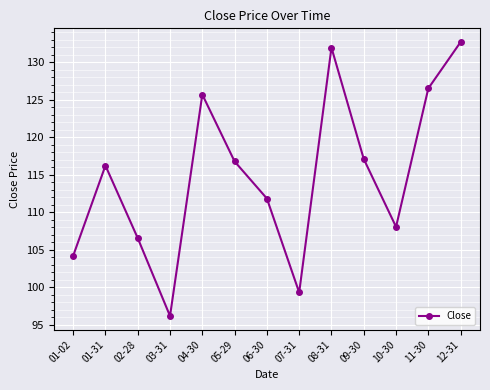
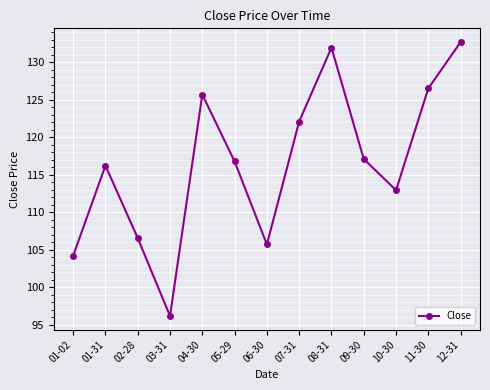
  {
    "01-02": 104,
    "01-31": 116,
    "02-28": 107,
    "03-31": 96,
    "04-30": 126,
    "05-29": 117,
-   "06-30": 112,
-   "07-31": 99,
+   "06-30": 106,
+   "07-31": 122,
    "08-31": 132,
    "09-30": 117,
-   "10-30": 108,
+   "10-30": 113,
    "11-30": 127,
    "12-31": 133
  }
